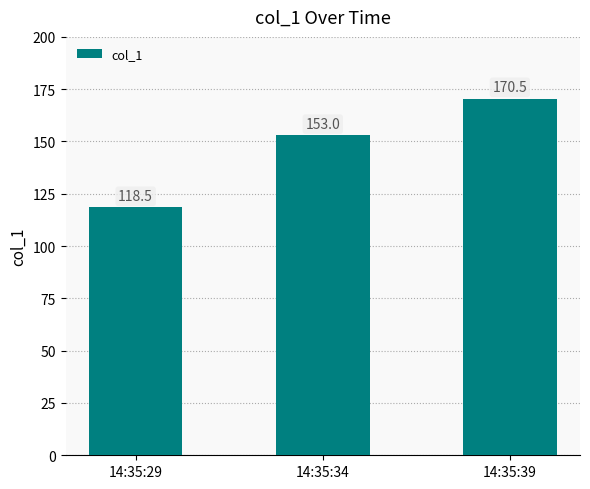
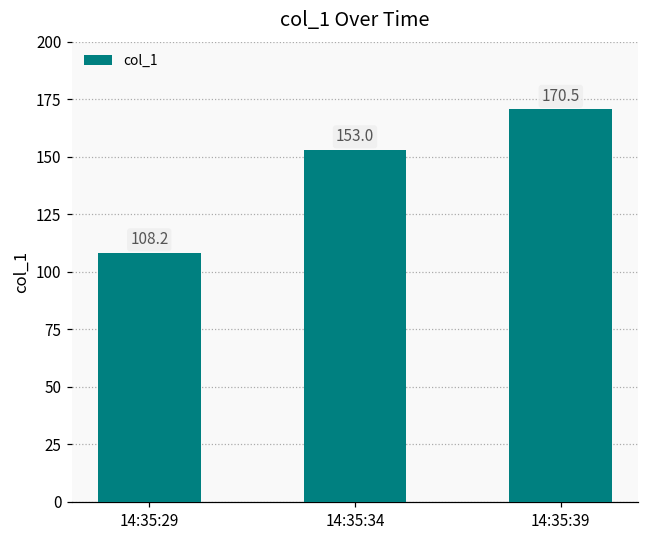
  {
-   "14:35:29": 118.5
+   "14:35:29": 108.2
  }
